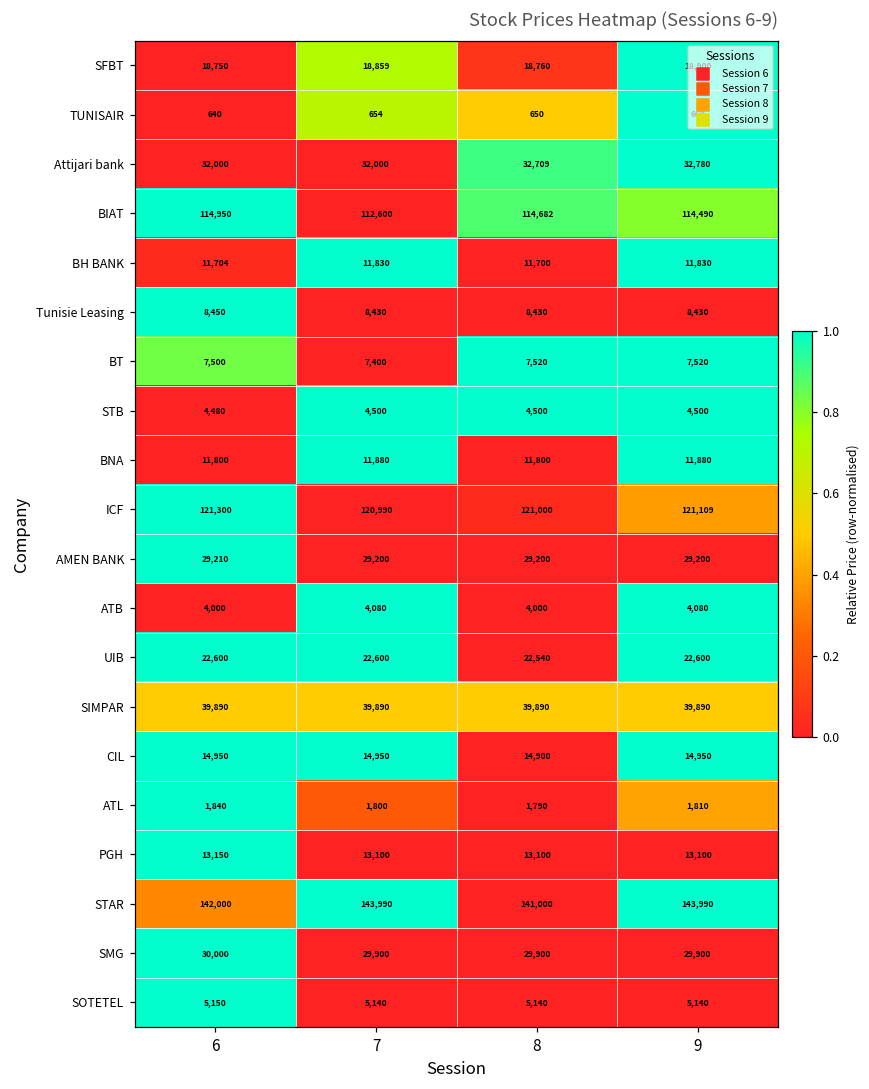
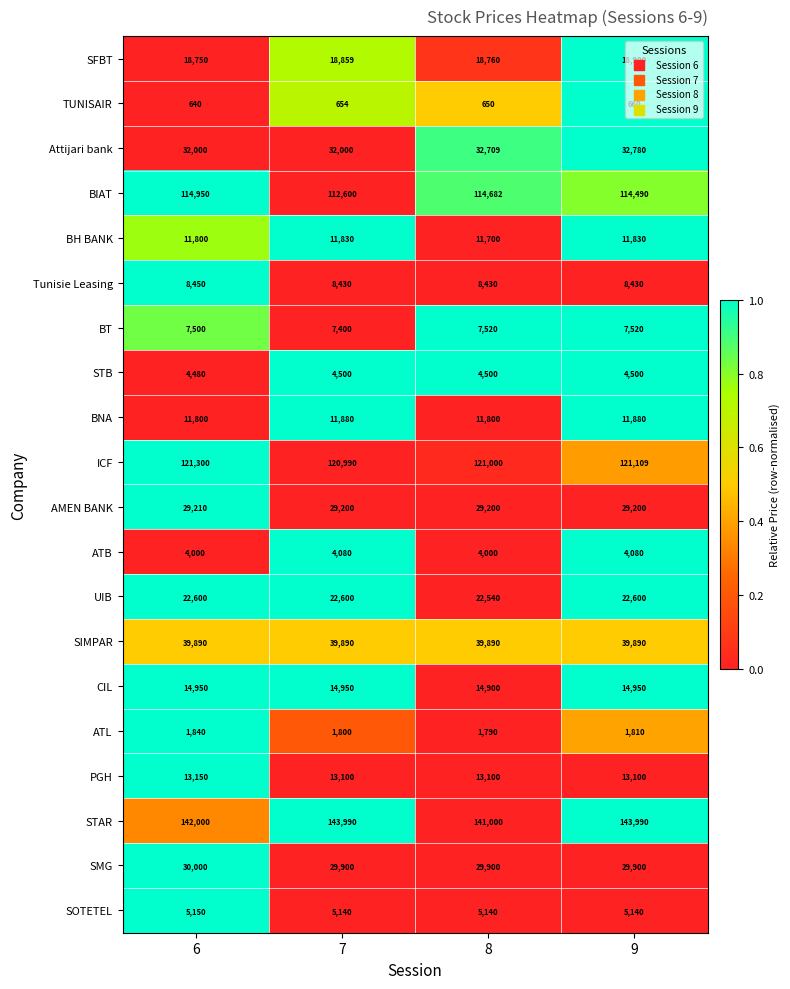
  {
    "SFBT": {
      "6": "18,750",
      "7": "18,859",
      "8": "18,760"
    },
    "TUNISAIR": {
      "6": "640",
      "7": "654",
      "8": "650"
    },
    "Attijari bank": {
      "6": "32,000",
      "7": "32,000",
      "8": "32,709",
      "9": "32,780"
    },
    "BIAT": {
      "6": "114,950",
      "7": "112,600",
      "8": "114,682",
      "9": "114,490"
    },
    "BH BANK": {
-     "6": "11,704",
+     "6": "11,800",
      "7": "11,830",
      "8": "11,700",
      "9": "11,830"
    },
    "Tunisie Leasing": {
      "6": "8,450",
      "7": "8,430",
      "8": "8,430",
      "9": "8,430"
    },
    "BT": {
      "6": "7,500",
      "7": "7,400",
      "8": "7,520",
      "9": "7,520"
    },
    "STB": {
      "6": "4,480",
      "7": "4,500",
      "8": "4,500",
      "9": "4,500"
    },
    "BNA": {
      "6": "11,800",
      "7": "11,880",
      "8": "11,800",
      "9": "11,880"
    },
    "ICF": {
      "6": "121,300",
      "7": "120,990",
      "8": "121,000",
      "9": "121,109"
    },
    "AMEN BANK": {
      "6": "29,210",
      "7": "29,200",
      "8": "29,200",
      "9": "29,200"
    },
    "ATB": {
      "6": "4,000",
      "7": "4,080",
      "8": "4,000",
      "9": "4,080"
    },
    "UIB": {
      "6": "22,600",
      "7": "22,600",
      "8": "22,540",
      "9": "22,600"
    },
    "SIMPAR": {
      "6": "39,890",
      "7": "39,890",
      "8": "39,890",
      "9": "39,890"
    },
    "CIL": {
      "6": "14,950",
      "7": "14,950",
      "8": "14,900",
      "9": "14,950"
    },
    "ATL": {
      "6": "1,840",
      "7": "1,800",
      "8": "1,790",
      "9": "1,810"
    },
    "PGH": {
      "6": "13,150",
      "7": "13,100",
      "8": "13,100",
      "9": "13,100"
    },
    "STAR": {
      "6": "142,000",
      "7": "143,990",
      "8": "141,000",
      "9": "143,990"
    },
    "SMG": {
      "6": "30,000",
      "7": "29,900",
      "8": "29,900",
      "9": "29,900"
    },
    "SOTETEL": {
      "6": "5,150",
      "7": "5,140",
      "8": "5,140",
      "9": "5,140"
    }
  }
